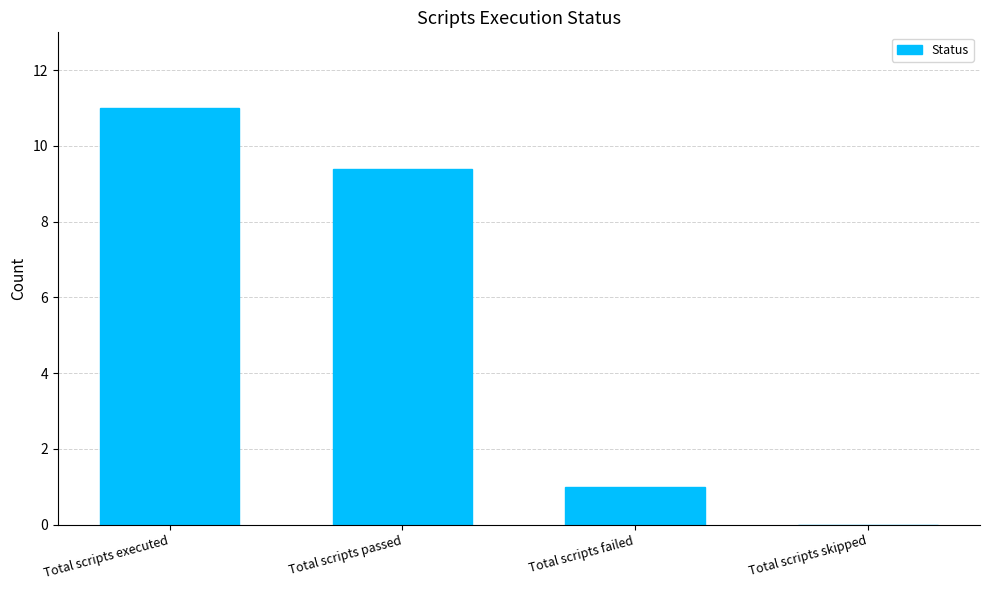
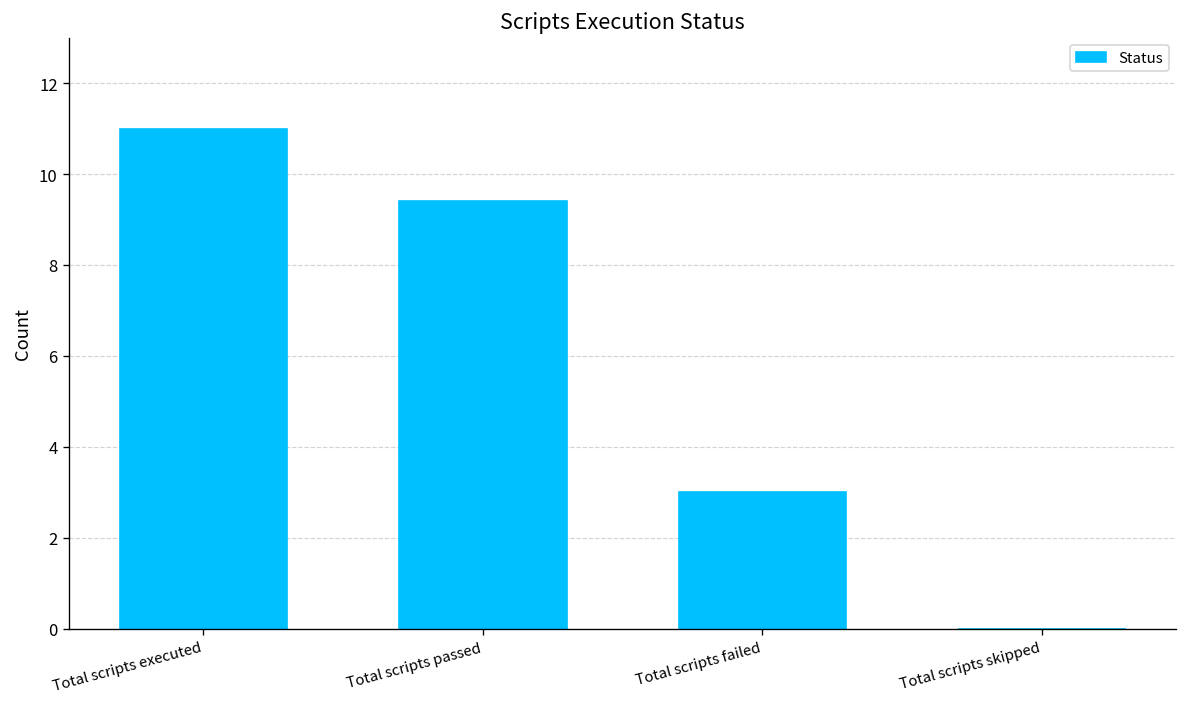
  {
    "Total scripts executed": 11,
    "Total scripts passed": 9.4,
-   "Total scripts failed": 1,
+   "Total scripts failed": 3,
    "Total scripts skipped": 0
  }
